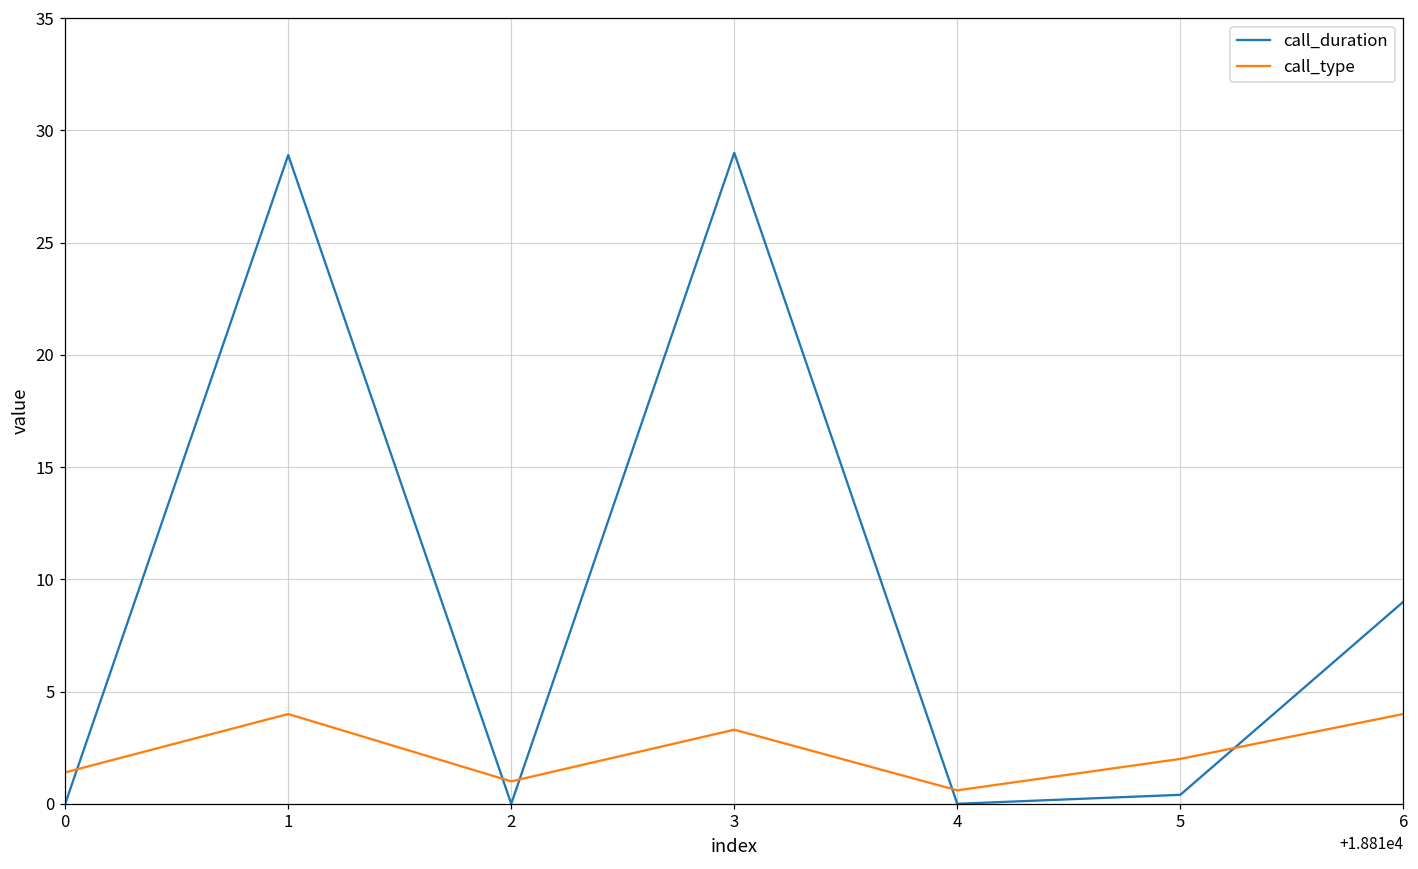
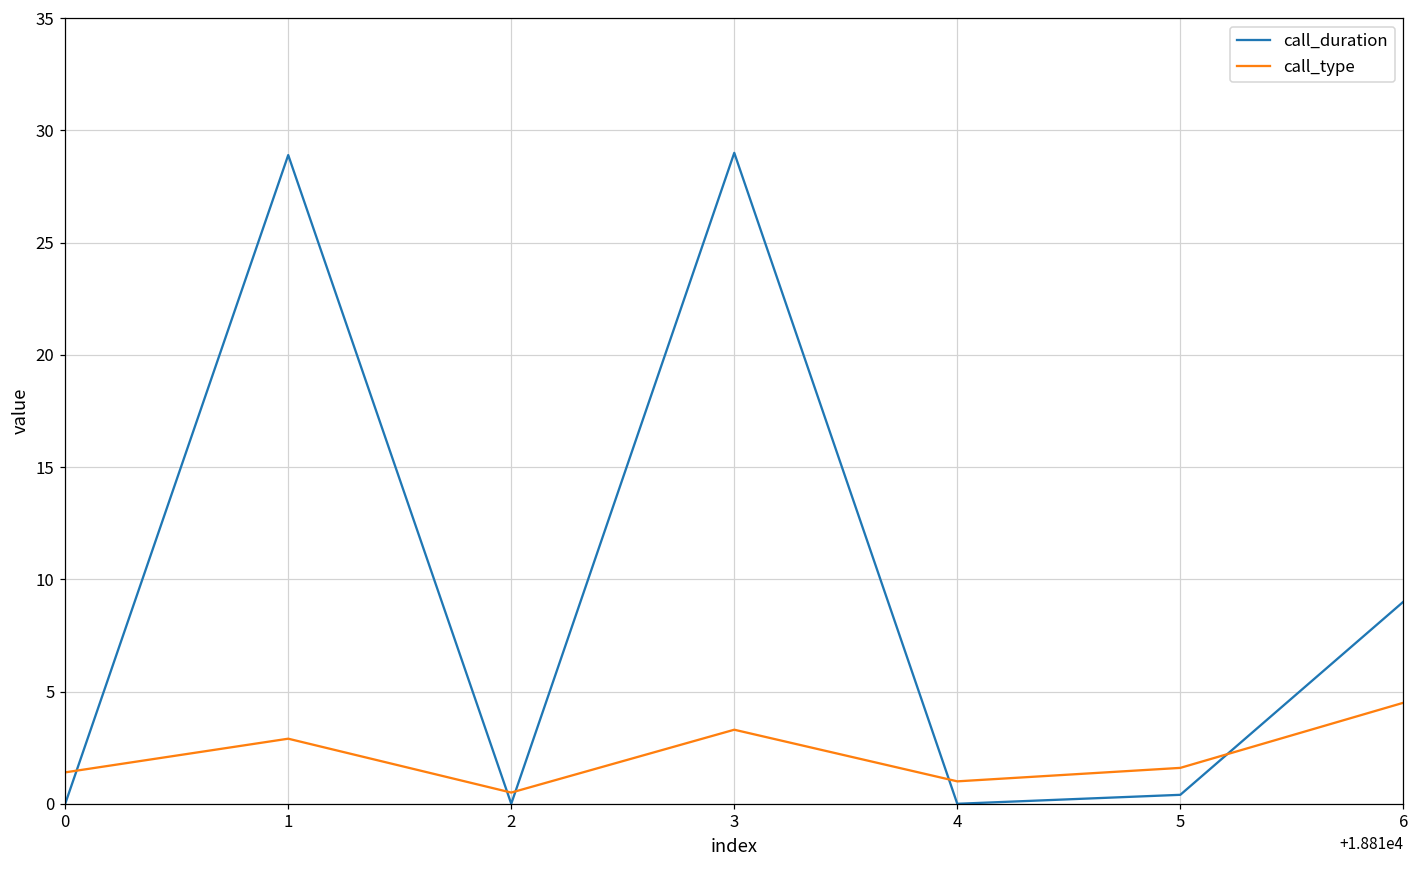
  {
    "call_duration": {
      "0": 0.0,
      "1": 28.9,
      "2": 0.0,
      "3": 29.0,
      "4": 0.0,
      "5": 0.4,
      "6": 9.0
    },
    "call_type": {
      "0": 1.4,
-     "1": 4.0,
-     "2": 1.0,
+     "1": 2.9,
+     "2": 0.5,
      "3": 3.3,
-     "4": 0.6,
-     "5": 2.0,
-     "6": 4.0
+     "4": 1.0,
+     "5": 1.6,
+     "6": 4.5
    }
  }
